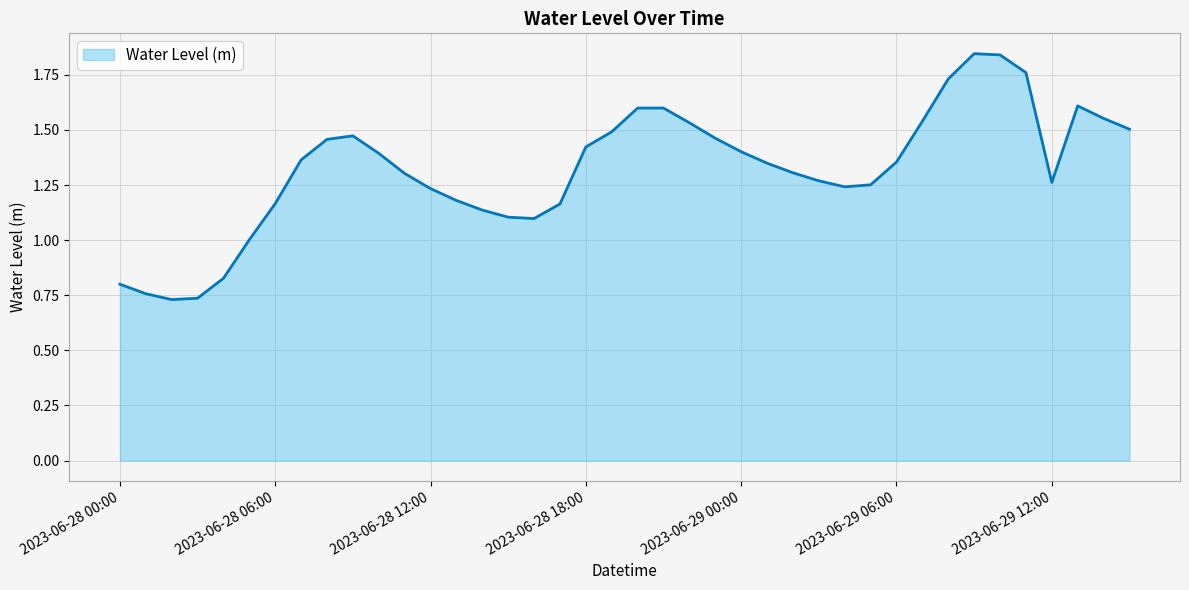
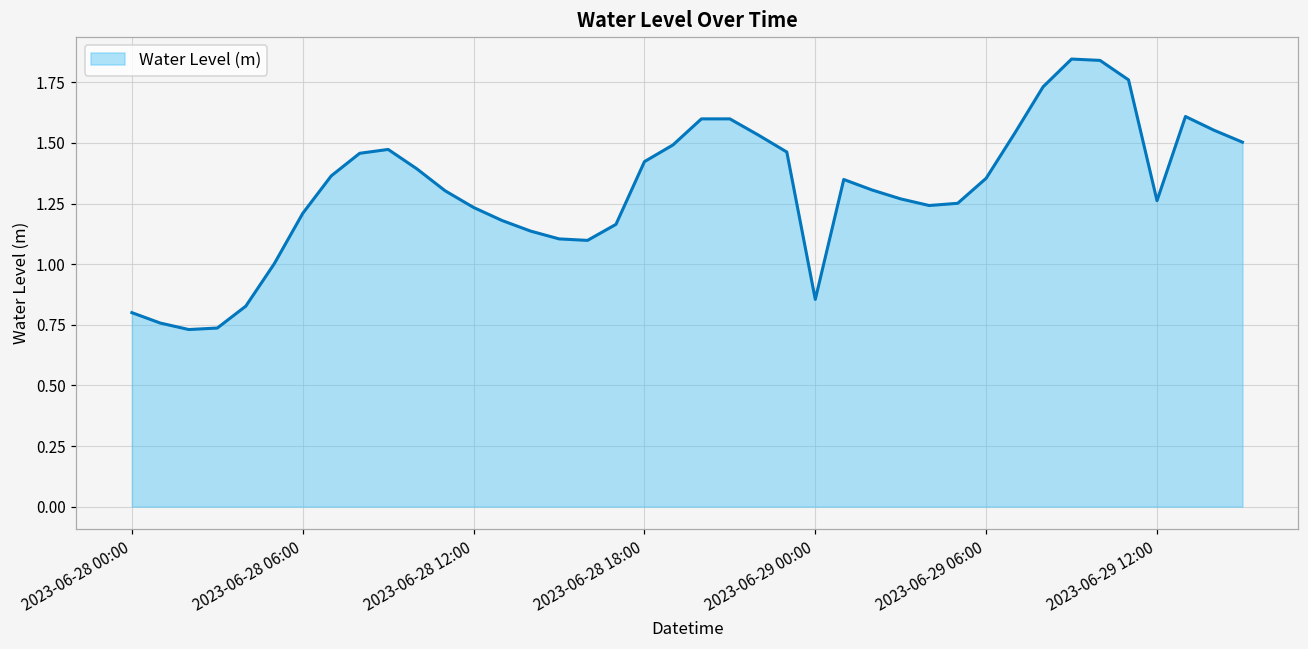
  {
    "2023-06-28 00:00": 0.80,
-   "2023-06-28 06:00": 1.17,
+   "2023-06-28 06:00": 1.21,
    "2023-06-28 12:00": 1.23,
    "2023-06-28 18:00": 1.42,
-   "2023-06-29 00:00": 1.40,
+   "2023-06-29 00:00": 0.85,
    "2023-06-29 06:00": 1.35,
    "2023-06-29 12:00": 1.26
  }
